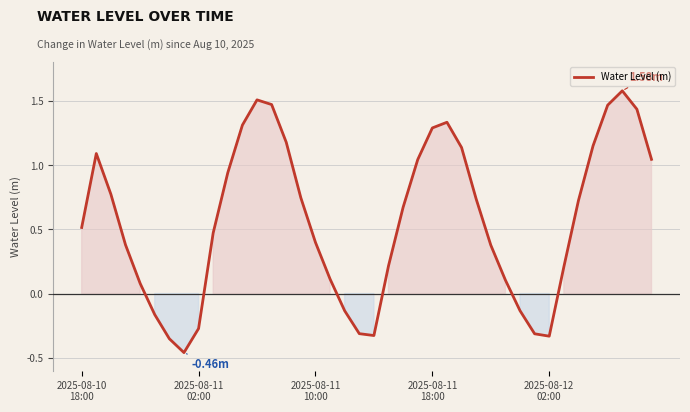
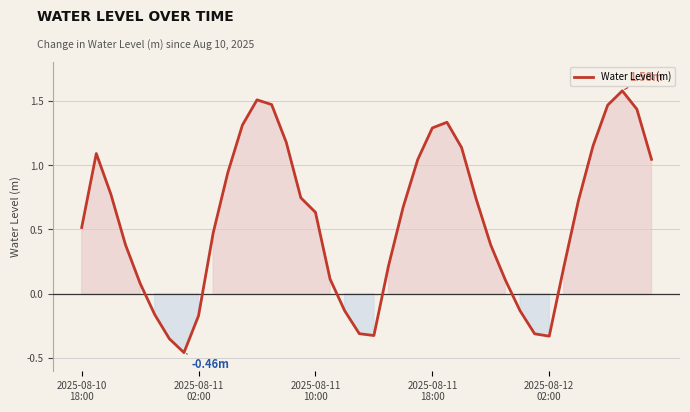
  {
    "2025-08-10 18:00": 0.51,
-   "2025-08-11 02:00": -0.27,
-   "2025-08-11 10:00": 0.40,
+   "2025-08-11 02:00": -0.17,
+   "2025-08-11 10:00": 0.63,
    "2025-08-11 18:00": 1.29,
    "2025-08-12 02:00": -0.33
  }
